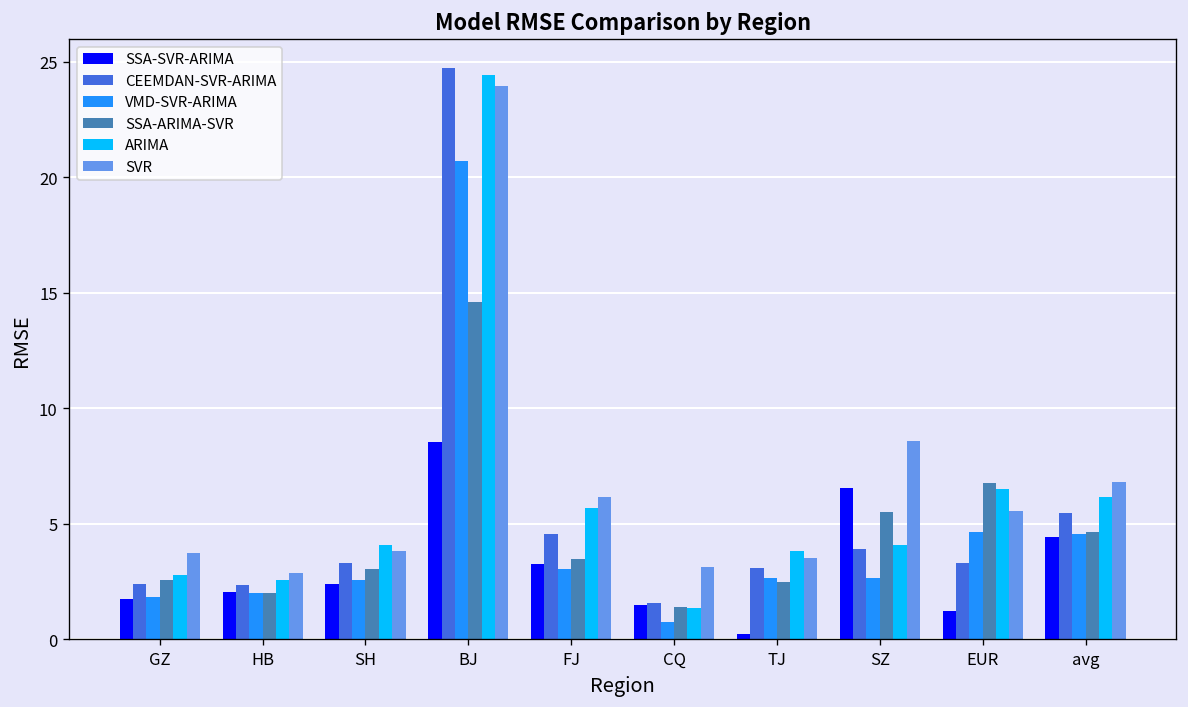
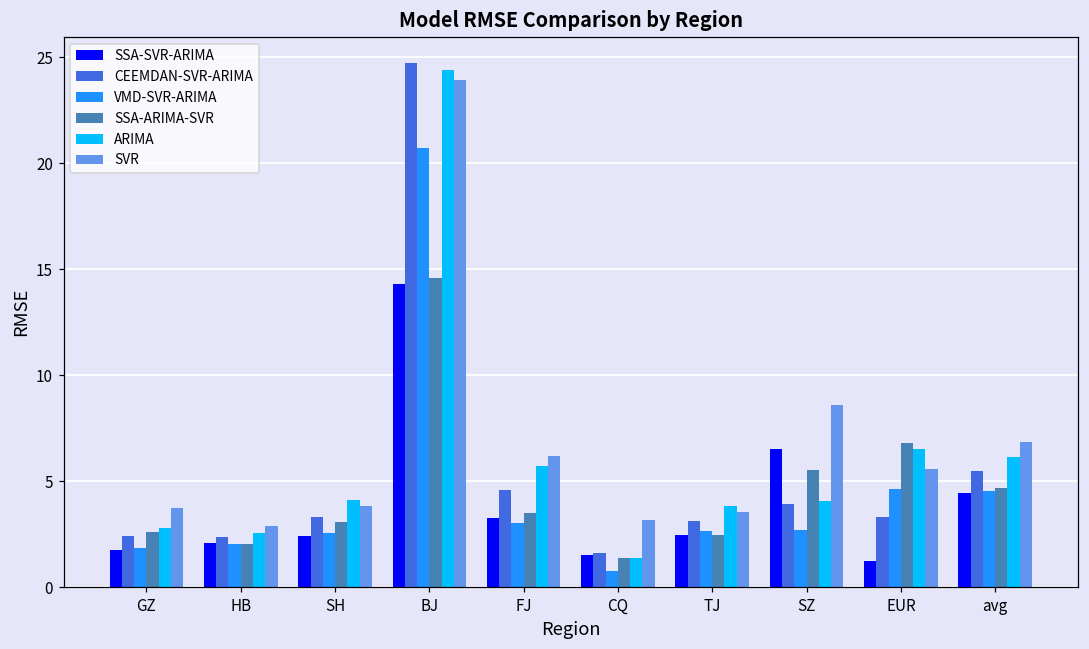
  {
    "SSA-SVR-ARIMA": {
      "GZ": 1.8,
      "HB": 2.1,
      "SH": 2.4,
-     "BJ": 8.5,
+     "BJ": 14.3,
      "FJ": 3.3,
      "CQ": 1.5,
-     "TJ": 0.2,
+     "TJ": 2.5,
      "SZ": 6.5,
      "EUR": 1.2,
      "avg": 4.4
    }
  }
